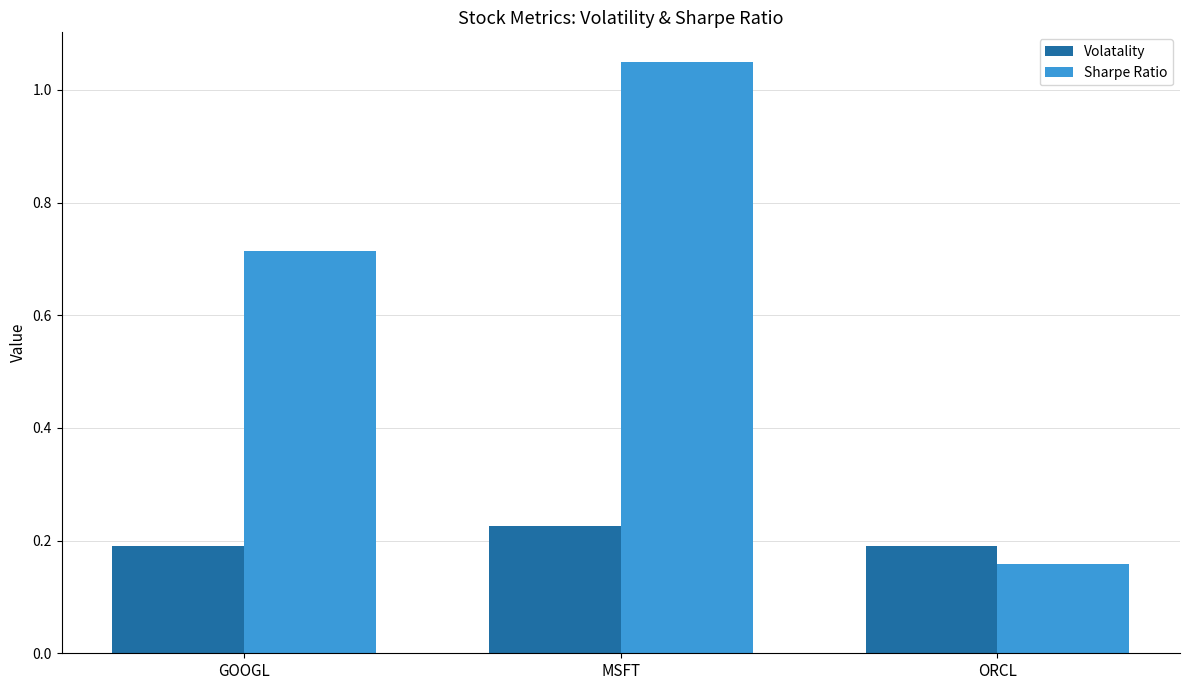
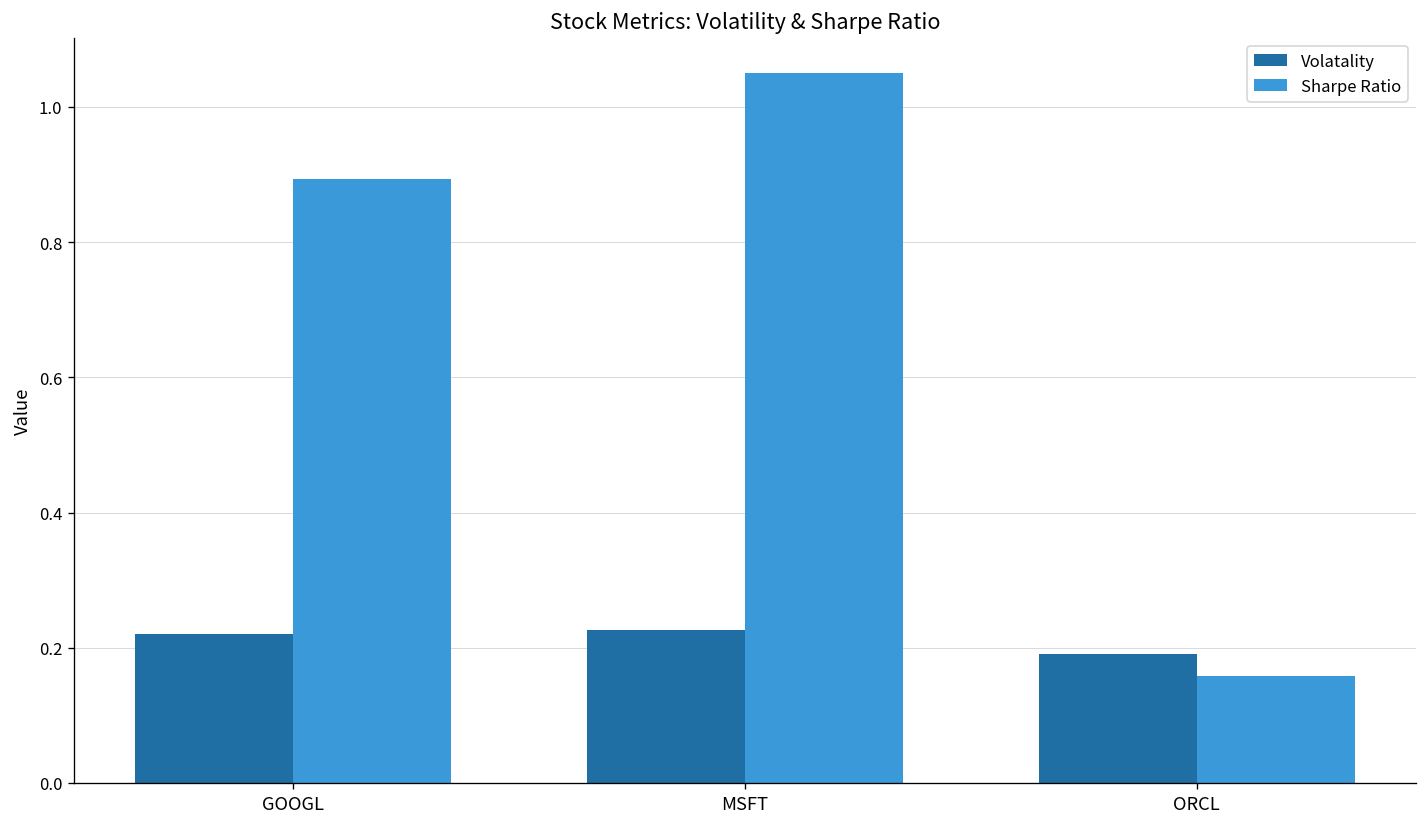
  {
    "Volatality": {
-     "GOOGL": 0.19,
+     "GOOGL": 0.22,
      "MSFT": 0.23,
      "ORCL": 0.19
    },
    "Sharpe Ratio": {
-     "GOOGL": 0.71,
+     "GOOGL": 0.89,
      "MSFT": 1.05,
      "ORCL": 0.16
    }
  }
